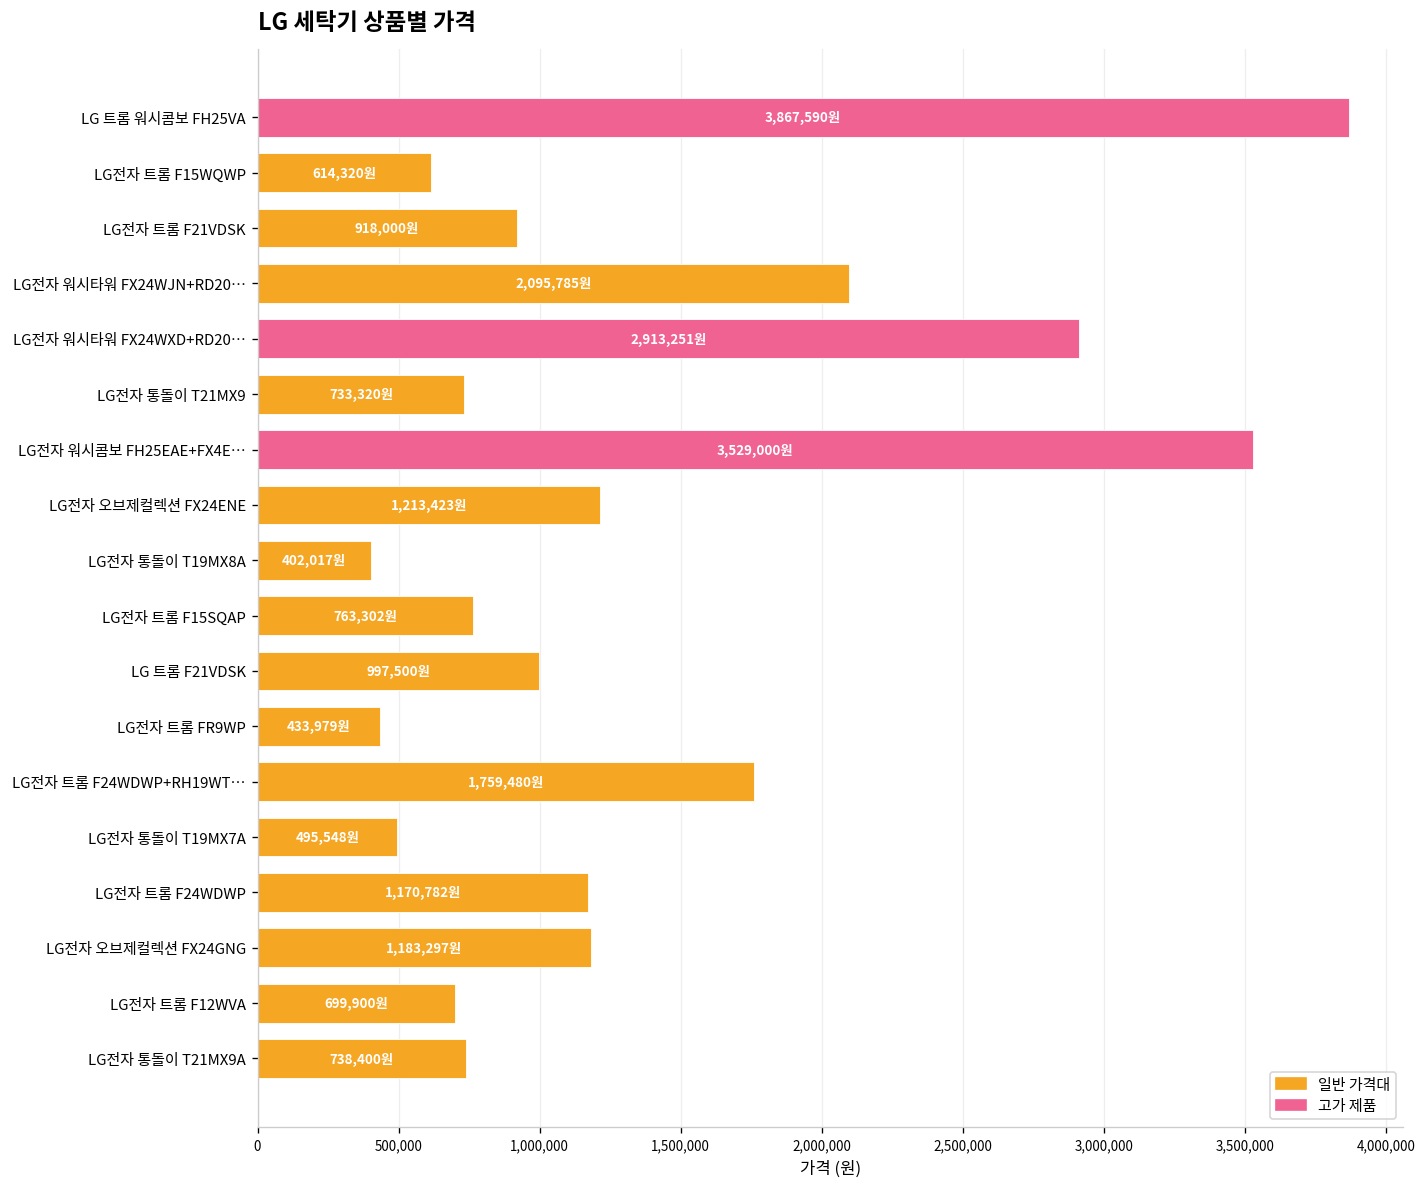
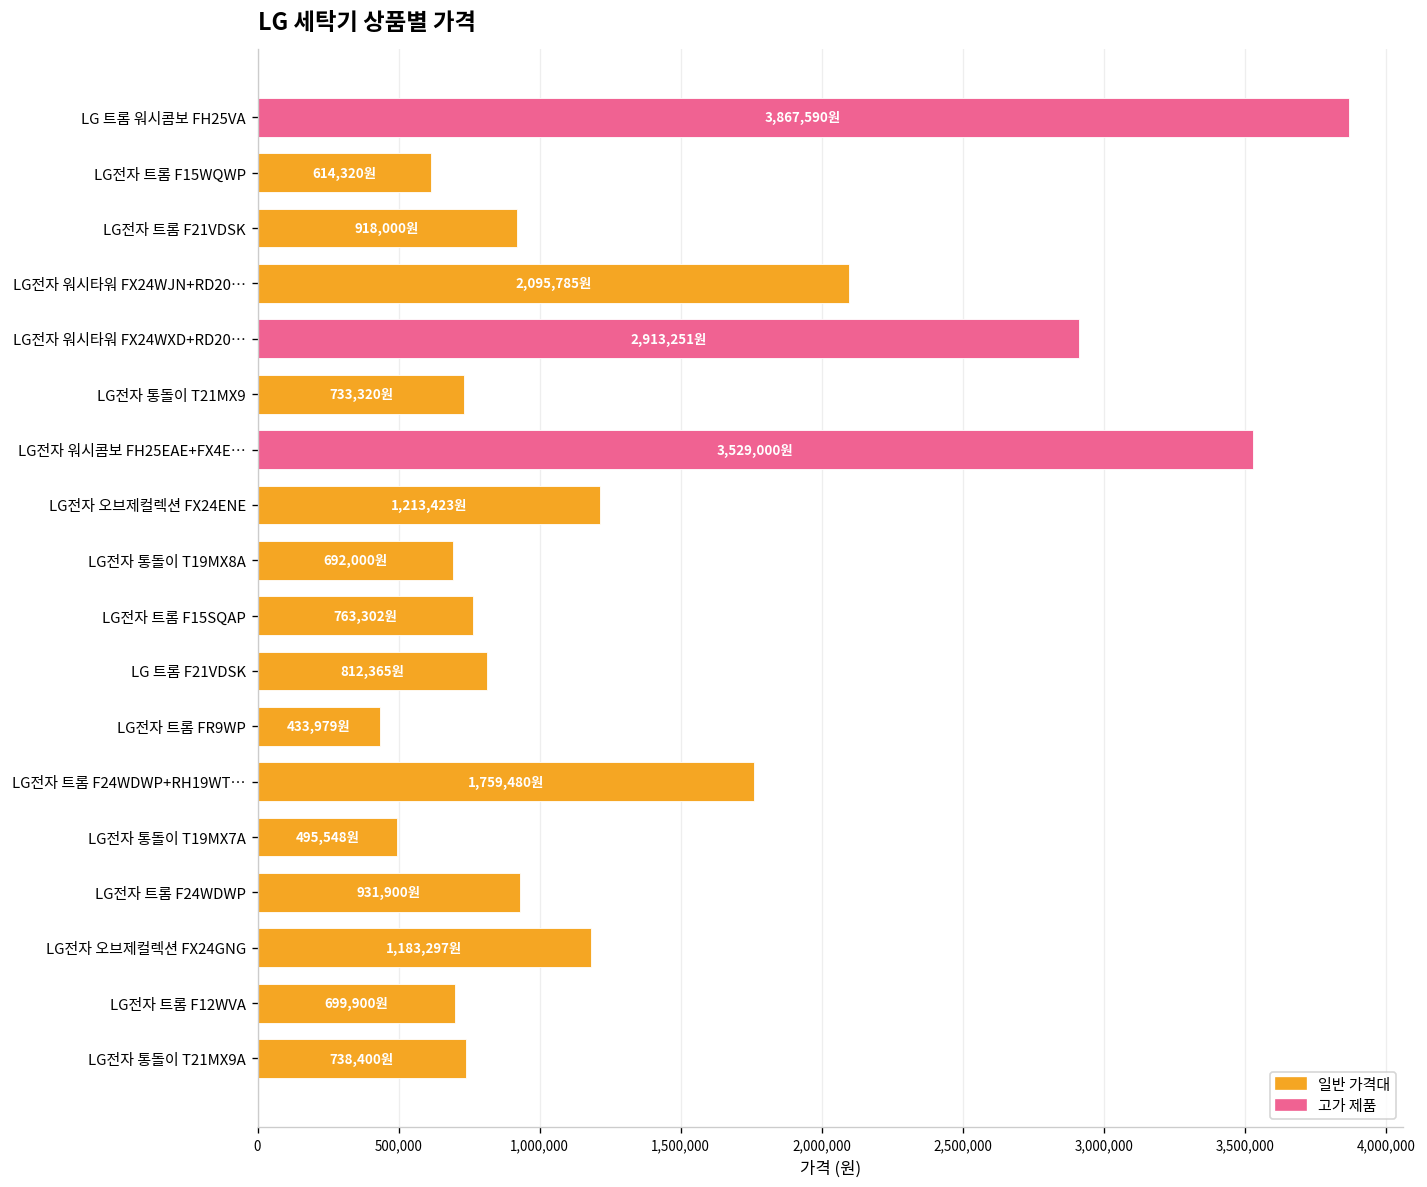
  {
    "LG 트롬 워시콤보 FH25VA": "3,867,590원",
    "LG전자 트롬 F15WQWP": "614,320원",
    "LG전자 트롬 F21VDSK": "918,000원",
    "LG전자 워시타워 FX24WJN+RD20…": "2,095,785원",
    "LG전자 워시타워 FX24WXD+RD20…": "2,913,251원",
    "LG전자 통돌이 T21MX9": "733,320원",
    "LG전자 워시콤보 FH25EAE+FX4E…": "3,529,000원",
    "LG전자 오브제컬렉션 FX24ENE": "1,213,423원",
-   "LG전자 통돌이 T19MX8A": "402,017원",
+   "LG전자 통돌이 T19MX8A": "692,000원",
    "LG전자 트롬 F15SQAP": "763,302원",
-   "LG 트롬 F21VDSK": "997,500원",
+   "LG 트롬 F21VDSK": "812,365원",
    "LG전자 트롬 FR9WP": "433,979원",
    "LG전자 트롬 F24WDWP+RH19WT…": "1,759,480원",
    "LG전자 통돌이 T19MX7A": "495,548원",
-   "LG전자 트롬 F24WDWP": "1,170,782원",
+   "LG전자 트롬 F24WDWP": "931,900원",
    "LG전자 오브제컬렉션 FX24GNG": "1,183,297원",
    "LG전자 트롬 F12WVA": "699,900원",
    "LG전자 통돌이 T21MX9A": "738,400원"
  }
